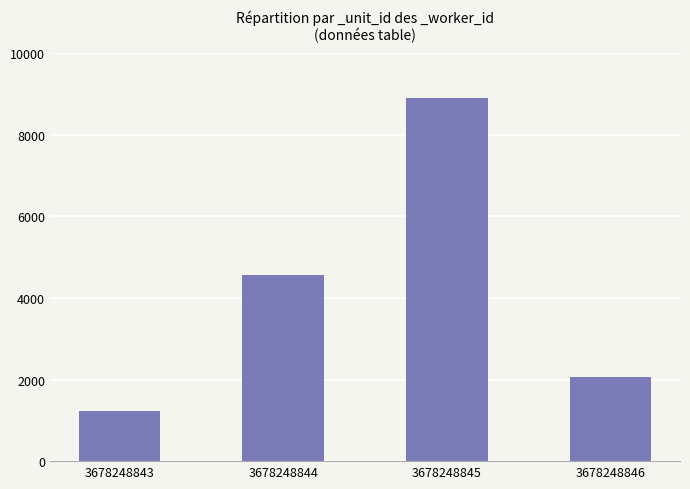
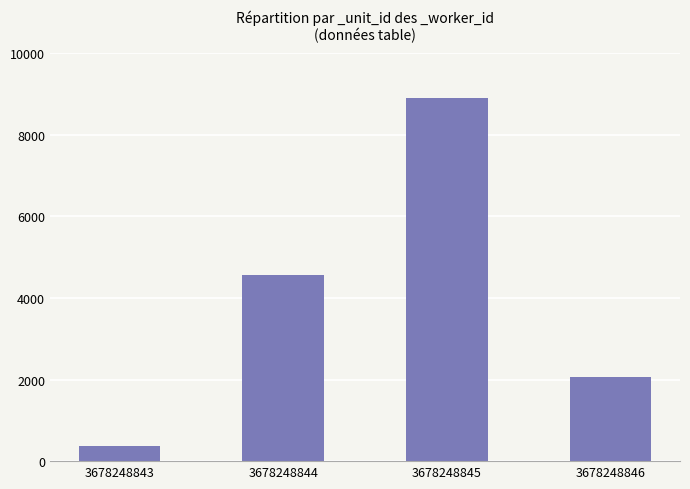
  {
-   "3678248843": 1200,
+   "3678248843": 400,
    "3678248844": 4600,
    "3678248845": 8900,
    "3678248846": 2100
  }
